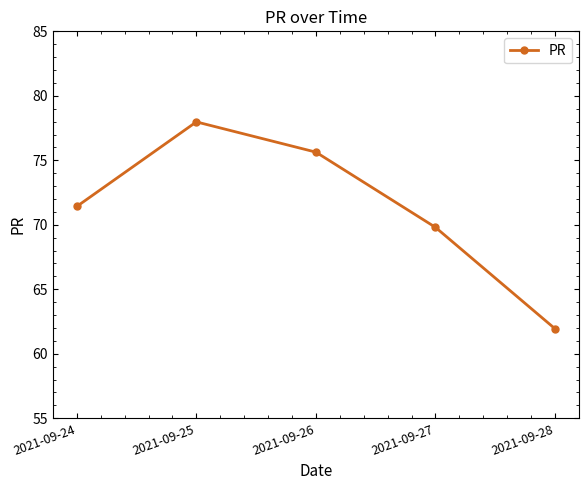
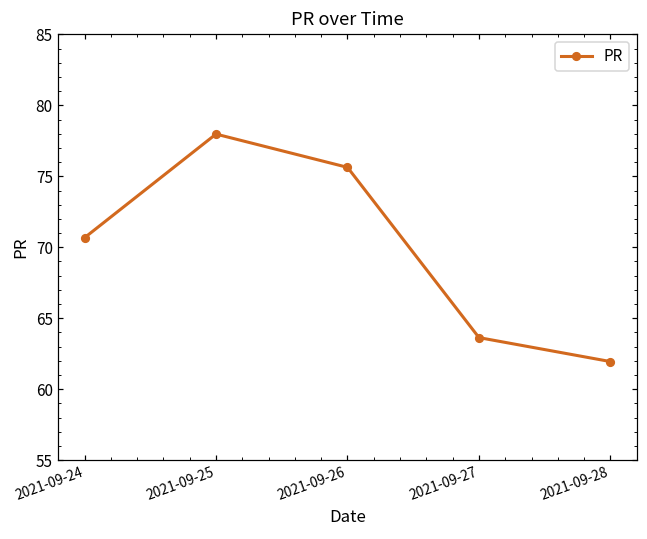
  {
-   "2021-09-24": 71.4,
+   "2021-09-24": 70.7,
    "2021-09-25": 78.0,
    "2021-09-26": 75.6,
-   "2021-09-27": 69.8,
+   "2021-09-27": 63.6,
    "2021-09-28": 61.9
  }
